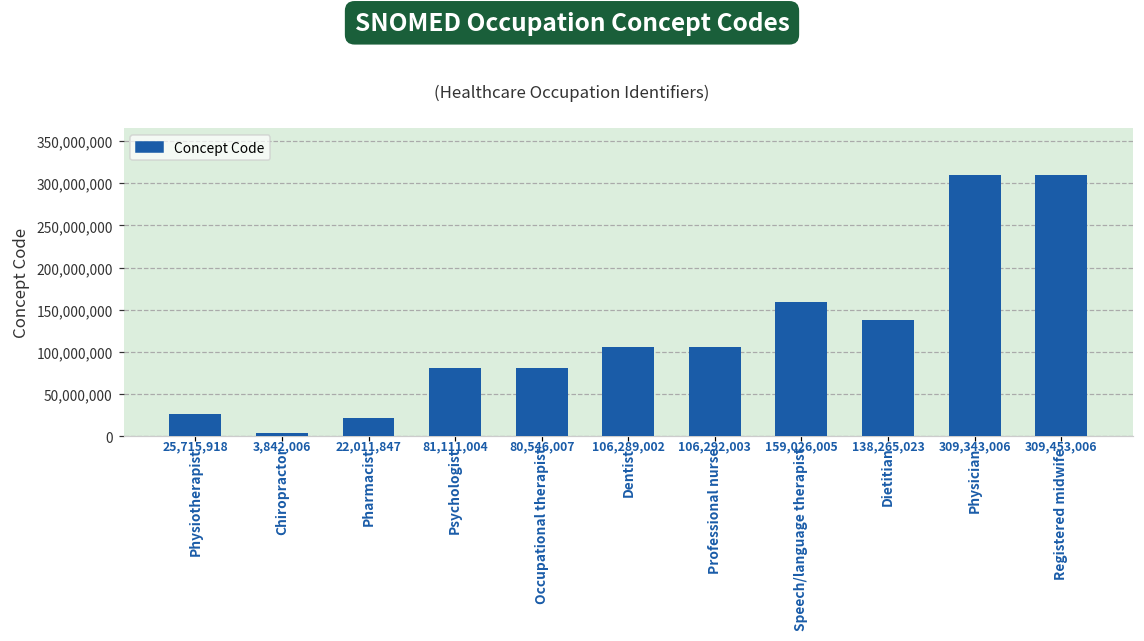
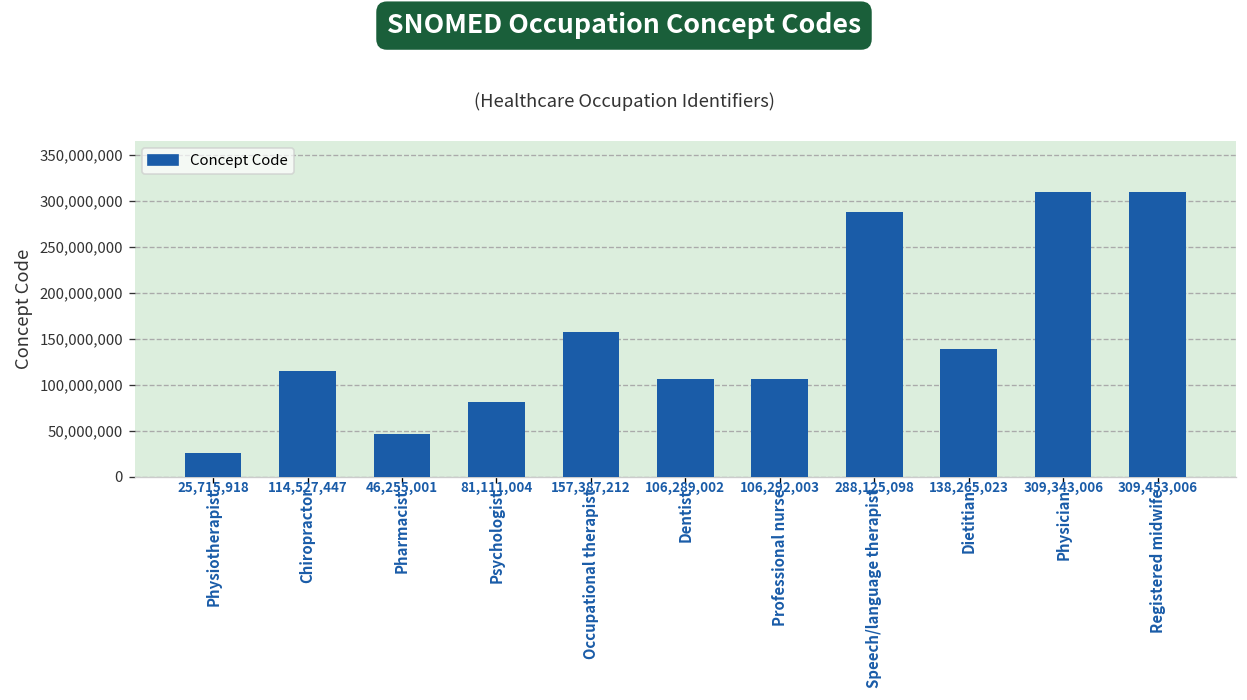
  {
    "Physiotherapist": "25,715,918",
-   "Chiropractor": "3,842,006",
-   "Pharmacist": "22,011,847",
-   "Occupational therapist": "80,546,007",
-   "Speech/language therapist": "159,026,005"
+   "Chiropractor": "114,527,447",
+   "Pharmacist": "46,255,001",
+   "Occupational therapist": "157,387,212",
+   "Speech/language therapist": "288,125,098"
  }
